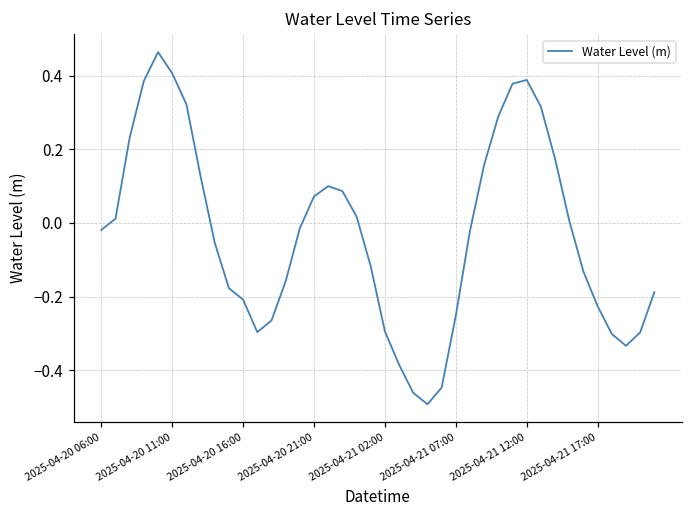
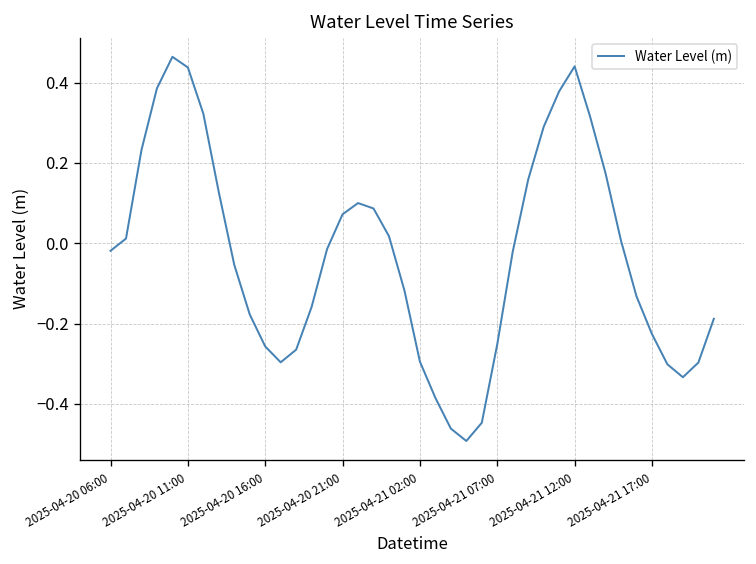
  {
    "2025-04-20 06:00": -0.02,
-   "2025-04-20 11:00": 0.41,
-   "2025-04-20 16:00": -0.21,
+   "2025-04-20 11:00": 0.44,
+   "2025-04-20 16:00": -0.26,
    "2025-04-20 21:00": 0.07,
    "2025-04-21 02:00": -0.29,
    "2025-04-21 07:00": -0.25,
-   "2025-04-21 12:00": 0.39,
+   "2025-04-21 12:00": 0.44,
    "2025-04-21 17:00": -0.23
  }
